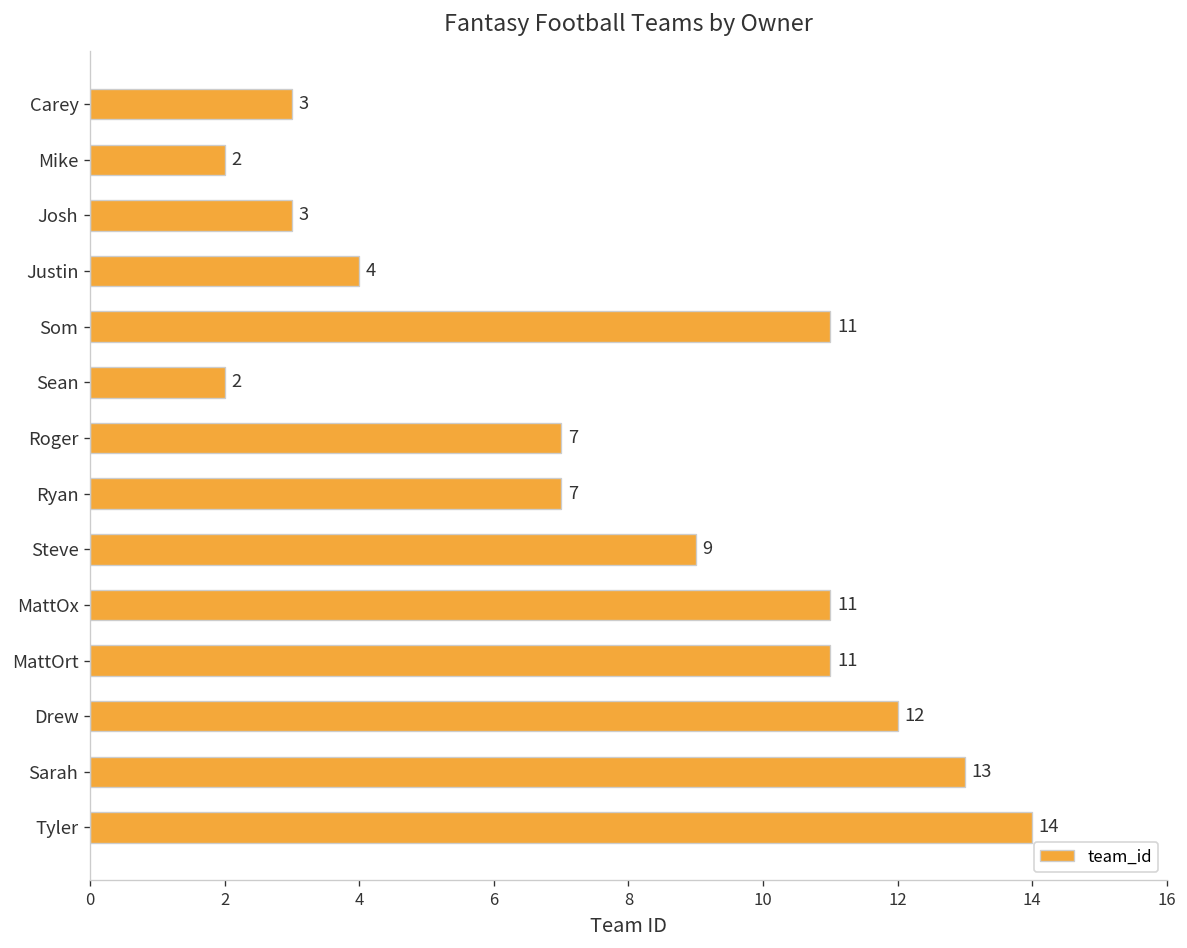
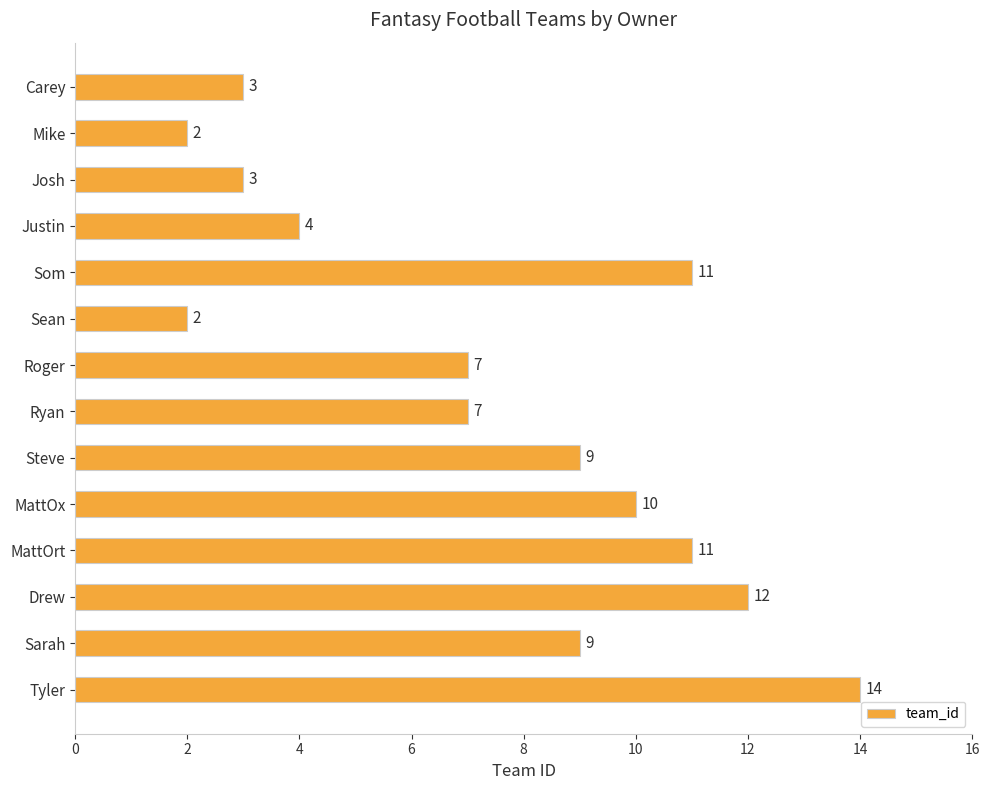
  {
    "Carey": 3,
    "Mike": 2,
    "Josh": 3,
    "Justin": 4,
    "Som": 11,
    "Sean": 2,
    "Roger": 7,
    "Ryan": 7,
    "Steve": 9,
-   "MattOx": 11,
+   "MattOx": 10,
    "MattOrt": 11,
    "Drew": 12,
-   "Sarah": 13,
+   "Sarah": 9,
    "Tyler": 14
  }
